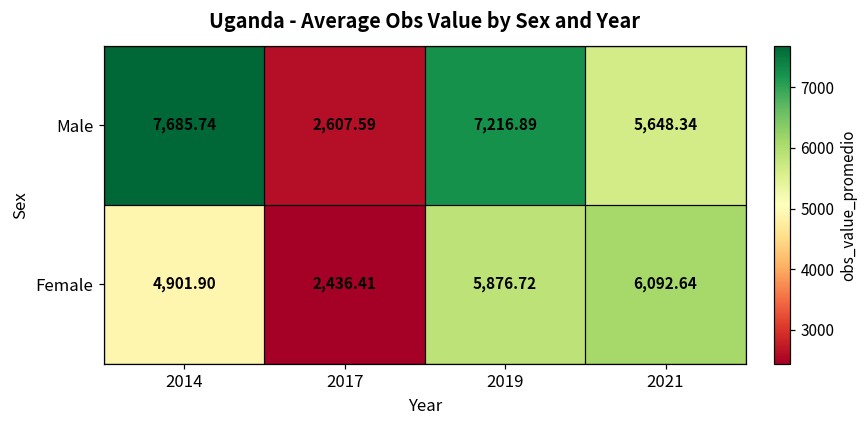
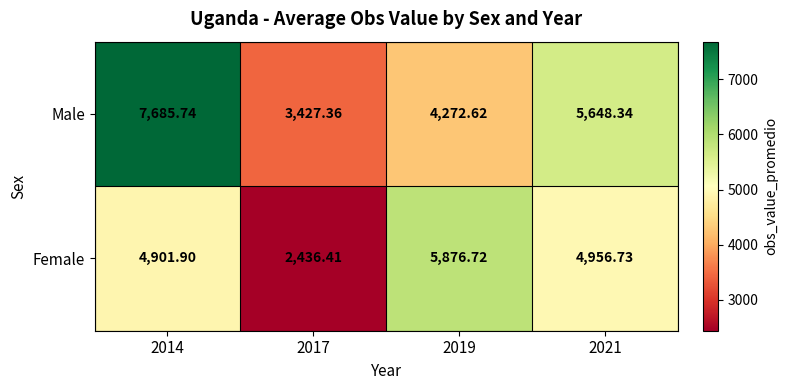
  {
    "Male": {
      "2014": "7,685.74",
-     "2017": "2,607.59",
-     "2019": "7,216.89",
+     "2017": "3,427.36",
+     "2019": "4,272.62",
      "2021": "5,648.34"
    },
    "Female": {
      "2014": "4,901.90",
      "2017": "2,436.41",
      "2019": "5,876.72",
-     "2021": "6,092.64"
+     "2021": "4,956.73"
    }
  }
